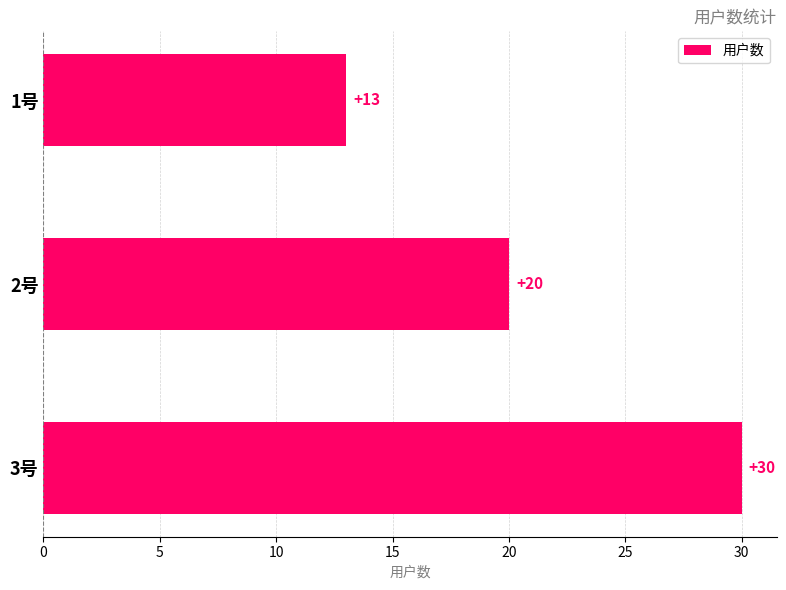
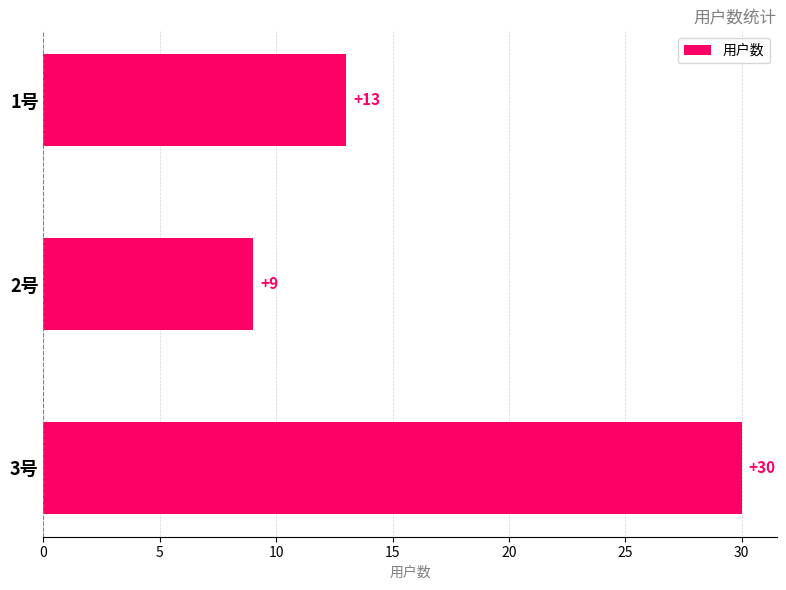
  {
    "1号": "+13",
-   "2号": "+20",
+   "2号": "+9",
    "3号": "+30"
  }
